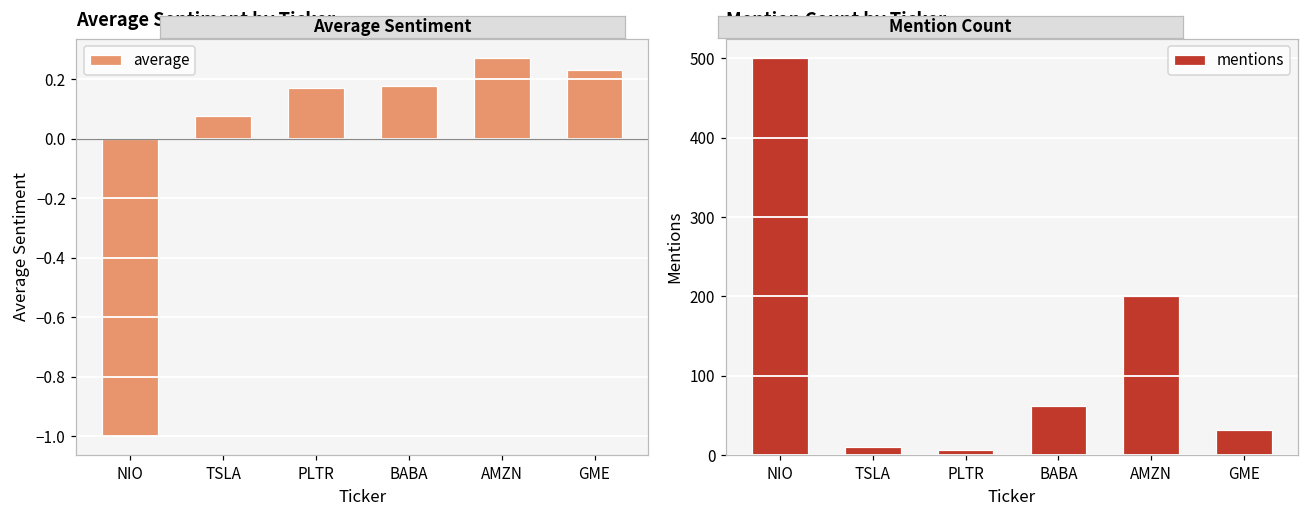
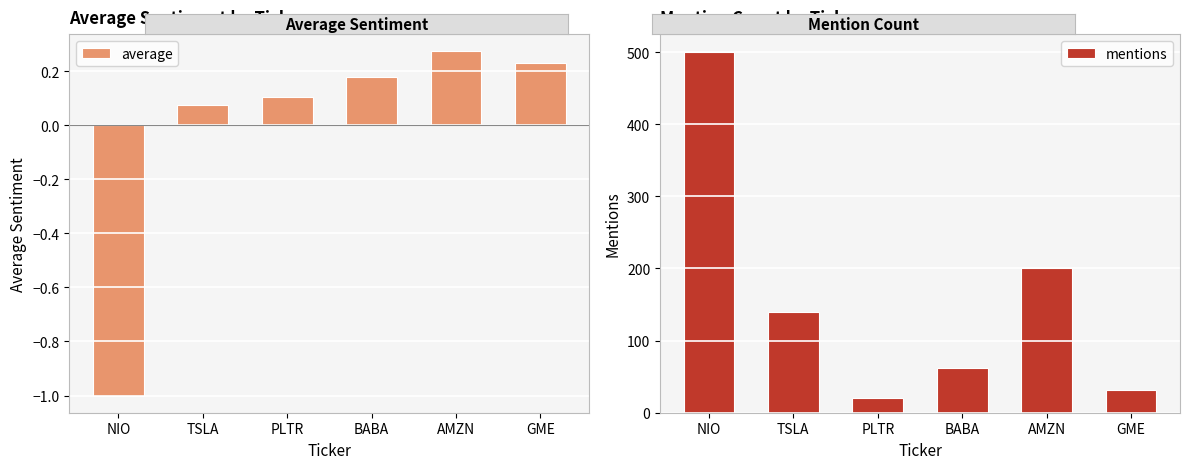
  {
    "Average Sentiment by Ticker": {
      "NIO": -1.00,
      "TSLA": 0.08,
-     "PLTR": 0.17,
+     "PLTR": 0.10,
      "BABA": 0.18,
      "AMZN": 0.27,
      "GME": 0.23
    },
    "Mention Count by Ticker": {
      "NIO": 500,
-     "TSLA": 10,
-     "PLTR": 10,
+     "TSLA": 140,
+     "PLTR": 20,
      "BABA": 60,
      "AMZN": 200,
      "GME": 30
    }
  }
